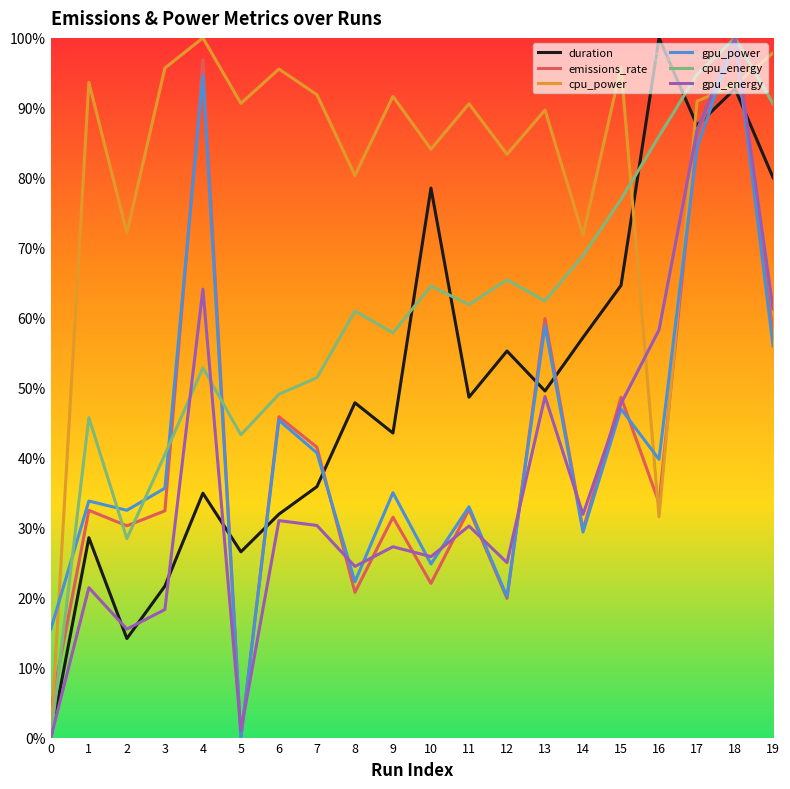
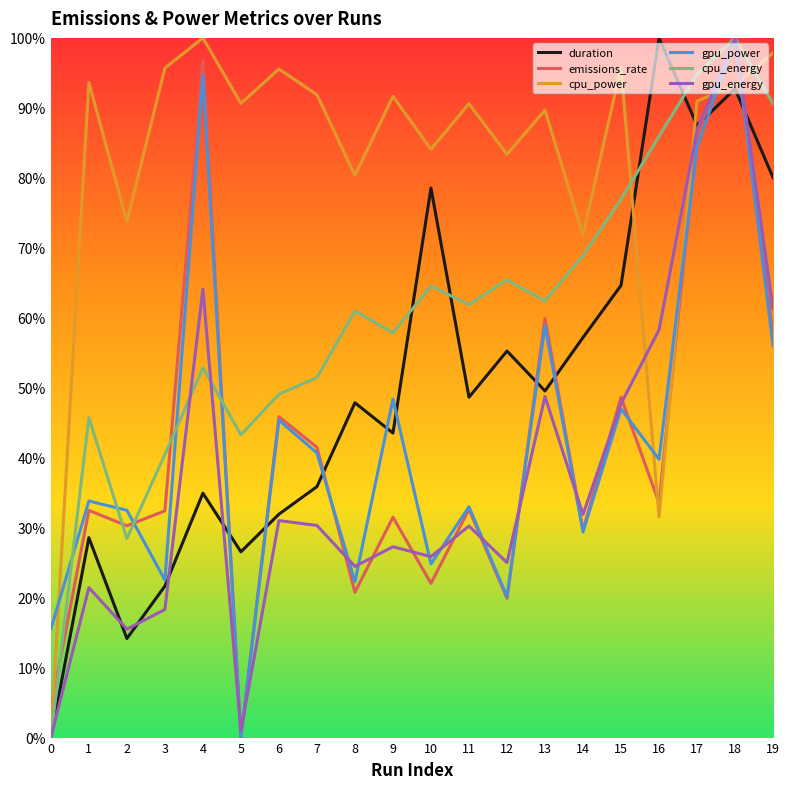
  {
    "duration": {
      "1": "29%",
      "2": "14%",
      "3": "22%",
      "4": "35%",
      "5": "27%",
      "6": "32%",
      "7": "36%",
      "8": "48%",
      "9": "44%",
      "10": "79%",
      "11": "49%",
      "12": "55%",
      "13": "50%",
      "14": "57%",
      "15": "65%",
      "16": "100%",
      "17": "87%",
      "19": "80%"
    },
    "emissions_rate": {
      "0": "4%",
      "1": "32%",
      "2": "30%",
      "3": "32%",
      "4": "97%",
      "6": "46%",
      "7": "41%",
      "8": "21%",
      "9": "31%",
      "10": "22%",
      "11": "33%",
      "13": "60%",
      "15": "49%",
      "16": "34%",
      "17": "86%",
      "19": "58%"
    },
    "cpu_power": {
      "1": "94%",
-     "2": "72%",
+     "2": "74%",
      "3": "96%",
      "4": "100%",
      "5": "91%",
      "6": "96%",
      "7": "92%",
      "8": "80%",
      "9": "92%",
      "10": "84%",
      "11": "91%",
      "12": "83%",
      "13": "90%",
      "14": "72%",
      "16": "32%",
      "17": "91%",
      "19": "98%"
    },
    "gpu_power": {
      "0": "15%",
      "1": "34%",
      "2": "32%",
-     "3": "36%",
+     "3": "23%",
      "4": "95%",
      "6": "45%",
      "7": "41%",
      "8": "22%",
-     "9": "35%",
+     "9": "48%",
      "10": "25%",
      "11": "33%",
      "13": "59%",
      "15": "47%",
      "16": "40%",
      "17": "84%",
      "19": "56%"
    },
    "cpu_energy": {
      "1": "46%",
      "2": "28%",
      "3": "40%",
      "4": "53%",
      "5": "43%",
      "6": "49%",
      "7": "51%",
      "8": "61%",
      "9": "58%",
      "10": "65%",
      "11": "62%",
      "12": "65%",
      "13": "62%",
      "14": "69%",
      "15": "77%",
      "16": "86%",
      "19": "91%"
    },
    "gpu_energy": {
      "1": "21%",
      "2": "16%",
      "3": "18%",
      "4": "64%",
      "5": "1%",
      "6": "31%",
      "7": "30%",
      "8": "24%",
      "9": "27%",
      "10": "26%",
      "11": "30%",
      "12": "25%",
      "13": "49%",
      "14": "32%",
      "15": "48%",
      "16": "58%",
      "17": "87%",
      "19": "61%"
    }
  }
